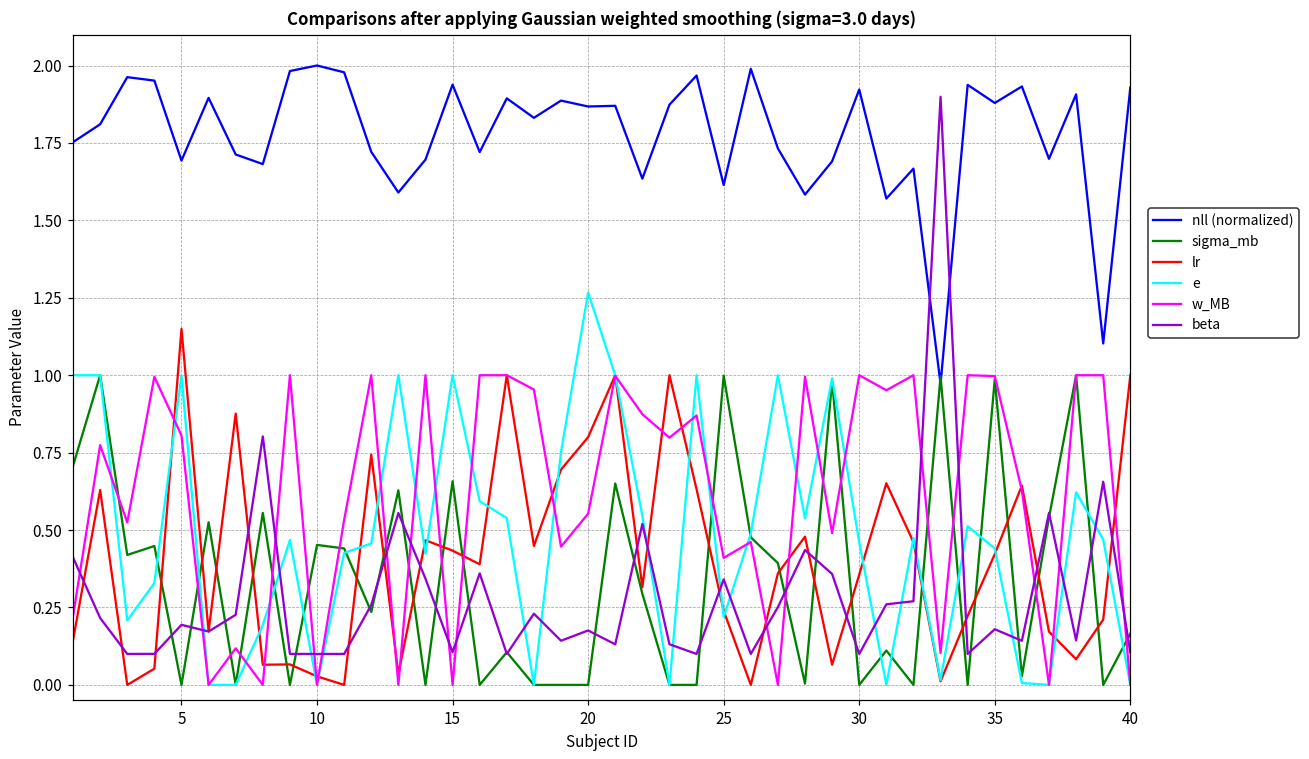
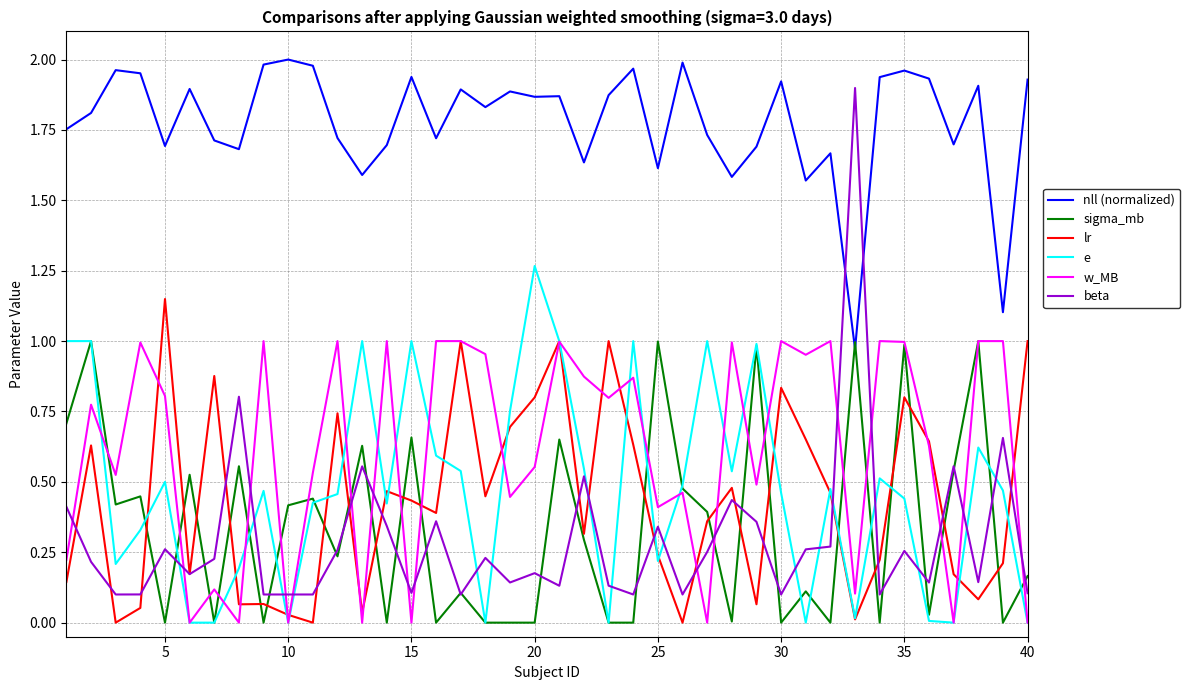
  {
    "nll (normalized)": {
      "5": 1.69,
      "10": 2.00,
      "15": 1.94,
      "20": 1.87,
      "25": 1.61,
      "30": 1.92,
-     "35": 1.88,
+     "35": 1.96,
      "40": 1.93
    },
    "sigma_mb": {
      "5": 0.00,
-     "10": 0.45,
+     "10": 0.42,
      "15": 0.66,
      "20": 0.00,
      "25": 1.00,
      "30": 0.00,
      "35": 0.99,
      "40": 0.17
    },
    "lr": {
      "5": 1.15,
      "10": 0.03,
      "15": 0.43,
      "20": 0.80,
      "25": 0.24,
-     "30": 0.36,
-     "35": 0.42,
+     "30": 0.83,
+     "35": 0.80,
      "40": 1.00
    },
    "e": {
-     "5": 1.0,
+     "5": 0.5,
      "15": 1.0,
      "20": 1.27,
      "25": 0.22,
      "30": 0.46,
      "35": 0.44
    },
    "w_MB": {
      "5": 0.81,
      "15": 0.00,
      "20": 0.55,
      "25": 0.41,
      "30": 1.00,
      "35": 1.00
    },
    "beta": {
-     "5": 0.19,
+     "5": 0.26,
      "10": 0.10,
      "15": 0.11,
      "20": 0.18,
      "25": 0.34,
      "30": 0.10,
-     "35": 0.18,
+     "35": 0.25,
      "40": 0.10
    }
  }
